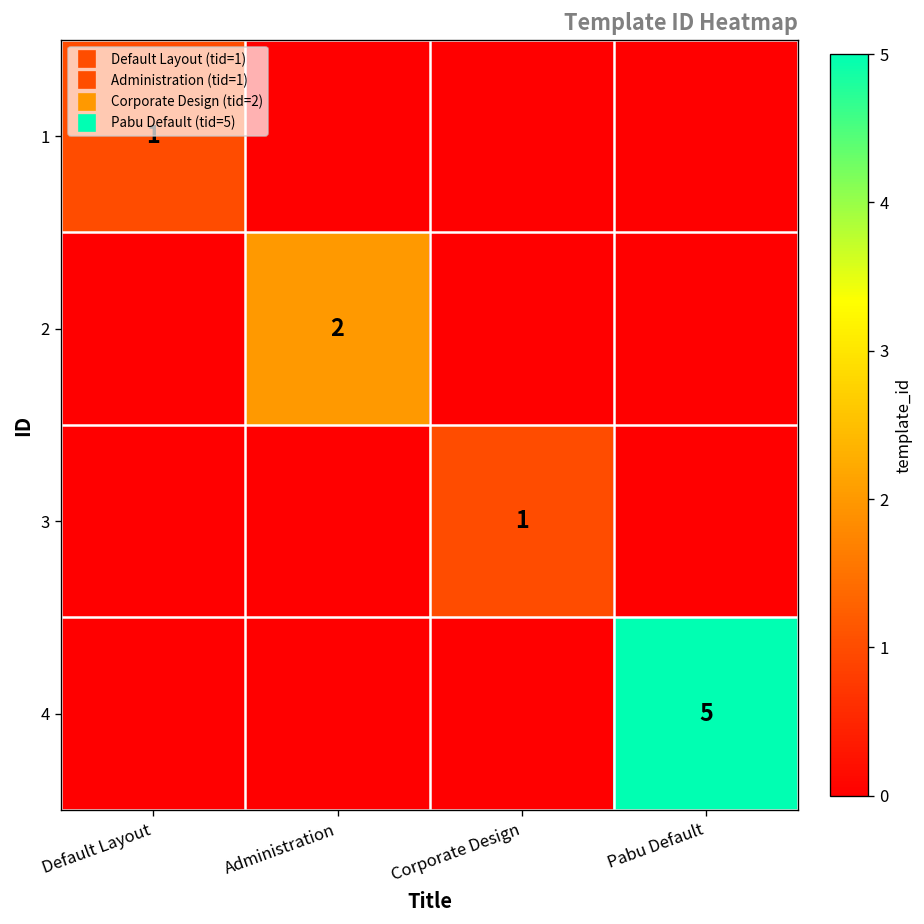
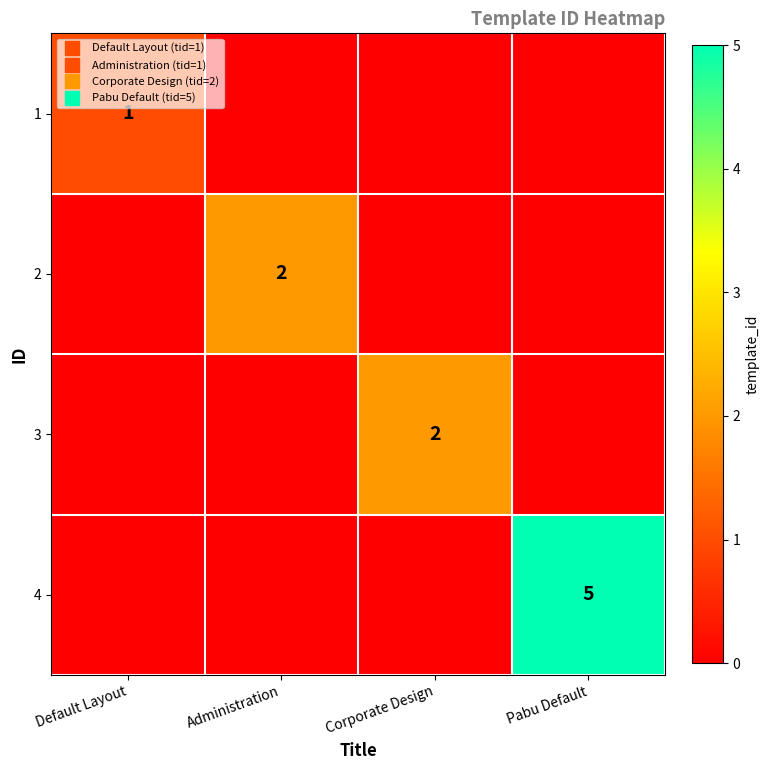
  {
    "2": {
      "Administration": 2
    },
    "3": {
-     "Corporate Design": 1
+     "Corporate Design": 2
    },
    "4": {
      "Pabu Default": 5
    }
  }
